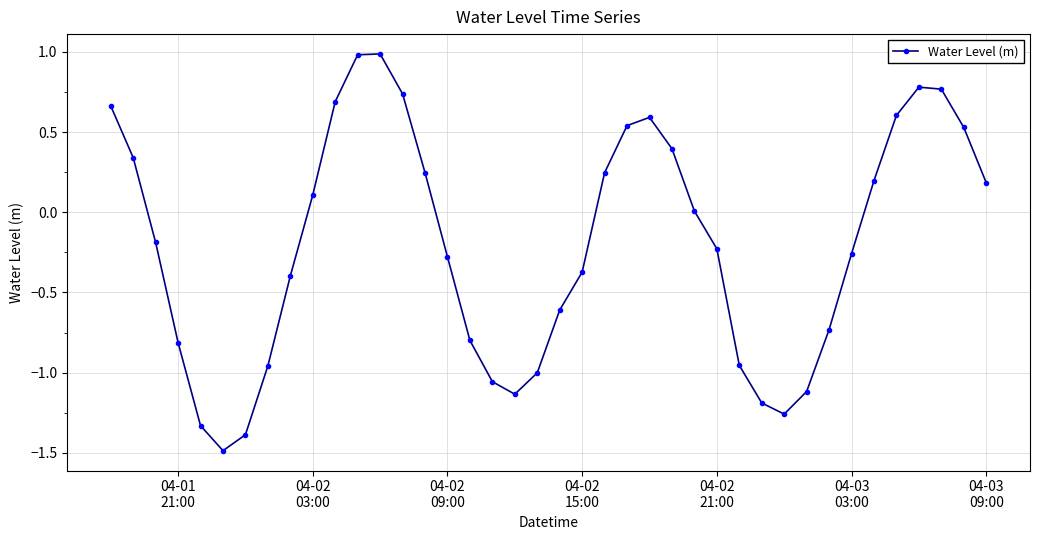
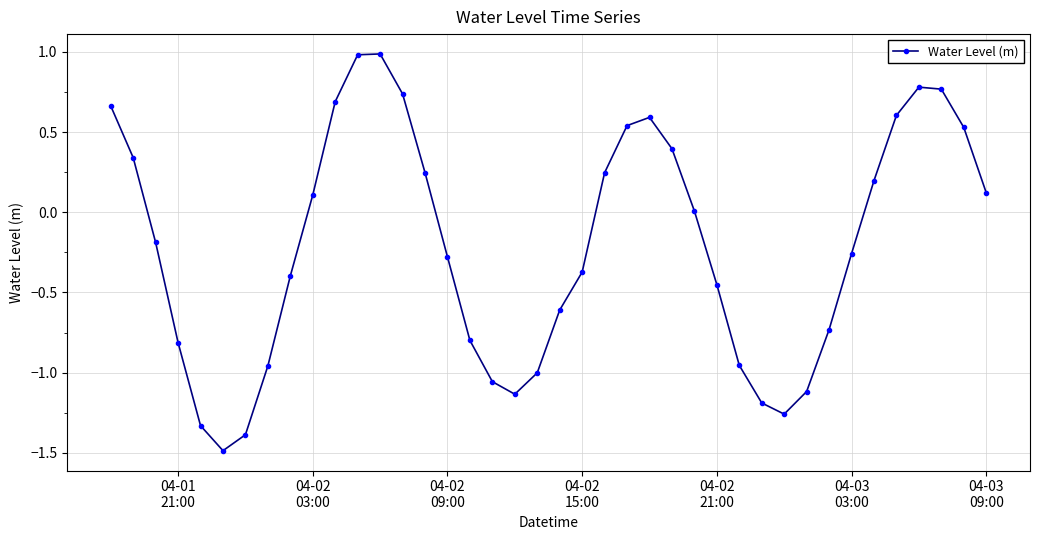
  {
    "04-01 21:00": -0.81,
    "04-02 03:00": 0.11,
    "04-02 09:00": -0.28,
    "04-02 15:00": -0.37,
-   "04-02 21:00": -0.23,
+   "04-02 21:00": -0.45,
    "04-03 03:00": -0.26,
-   "04-03 09:00": 0.18
+   "04-03 09:00": 0.12
  }
